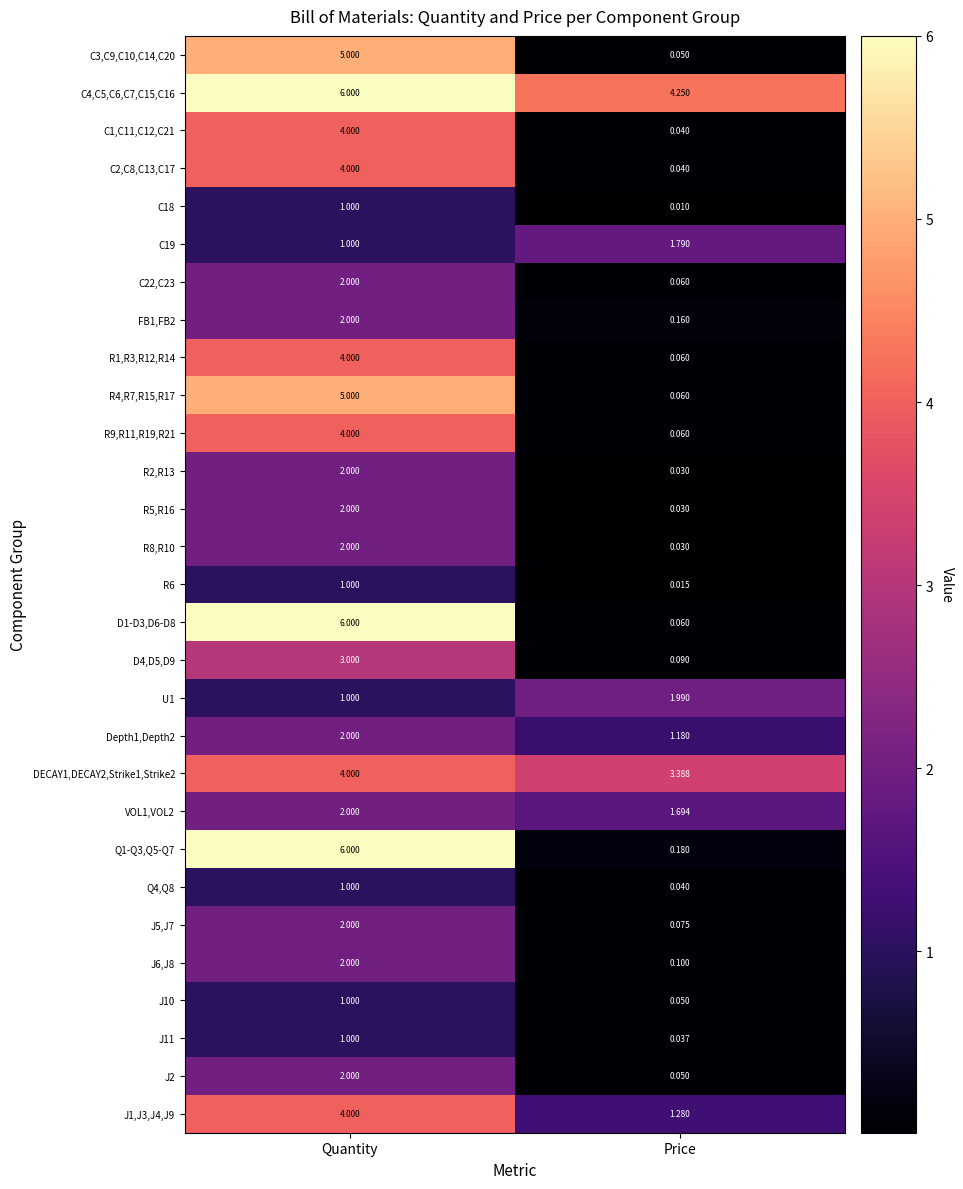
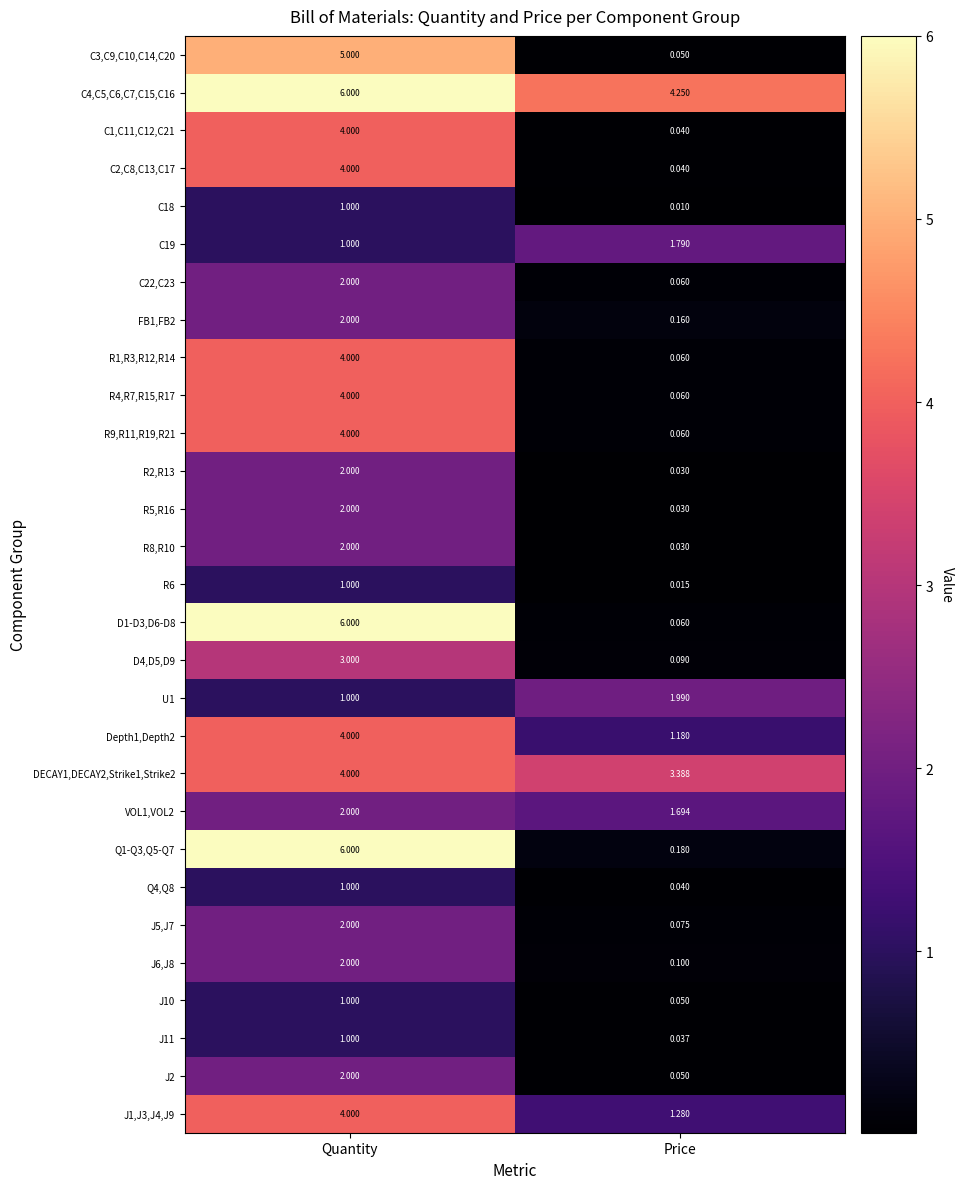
  {
    "C3,C9,C10,C14,C20": {
      "Quantity": 5.000,
      "Price": 0.050
    },
    "C4,C5,C6,C7,C15,C16": {
      "Quantity": 6.000,
      "Price": 4.250
    },
    "C1,C11,C12,C21": {
      "Quantity": 4.000,
      "Price": 0.040
    },
    "C2,C8,C13,C17": {
      "Quantity": 4.000,
      "Price": 0.040
    },
    "C18": {
      "Quantity": 1.000,
      "Price": 0.010
    },
    "C19": {
      "Quantity": 1.000,
      "Price": 1.790
    },
    "C22,C23": {
      "Quantity": 2.000,
      "Price": 0.060
    },
    "FB1,FB2": {
      "Quantity": 2.000,
      "Price": 0.160
    },
    "R1,R3,R12,R14": {
      "Quantity": 4.000,
      "Price": 0.060
    },
    "R4,R7,R15,R17": {
-     "Quantity": 5.000,
+     "Quantity": 4.000,
      "Price": 0.060
    },
    "R9,R11,R19,R21": {
      "Quantity": 4.000,
      "Price": 0.060
    },
    "R2,R13": {
      "Quantity": 2.000,
      "Price": 0.030
    },
    "R5,R16": {
      "Quantity": 2.000,
      "Price": 0.030
    },
    "R8,R10": {
      "Quantity": 2.000,
      "Price": 0.030
    },
    "R6": {
      "Quantity": 1.000,
      "Price": 0.015
    },
    "D1-D3,D6-D8": {
      "Quantity": 6.000,
      "Price": 0.060
    },
    "D4,D5,D9": {
      "Quantity": 3.000,
      "Price": 0.090
    },
    "U1": {
      "Quantity": 1.000,
      "Price": 1.990
    },
    "Depth1,Depth2": {
-     "Quantity": 2.000,
+     "Quantity": 4.000,
      "Price": 1.180
    },
    "DECAY1,DECAY2,Strike1,Strike2": {
      "Quantity": 4.000,
      "Price": 3.388
    },
    "VOL1,VOL2": {
      "Quantity": 2.000,
      "Price": 1.694
    },
    "Q1-Q3,Q5-Q7": {
      "Quantity": 6.000,
      "Price": 0.180
    },
    "Q4,Q8": {
      "Quantity": 1.000,
      "Price": 0.040
    },
    "J5,J7": {
      "Quantity": 2.000,
      "Price": 0.075
    },
    "J6,J8": {
      "Quantity": 2.000,
      "Price": 0.100
    },
    "J10": {
      "Quantity": 1.000,
      "Price": 0.050
    },
    "J11": {
      "Quantity": 1.000,
      "Price": 0.037
    },
    "J2": {
      "Quantity": 2.000,
      "Price": 0.050
    },
    "J1,J3,J4,J9": {
      "Quantity": 4.000,
      "Price": 1.280
    }
  }
